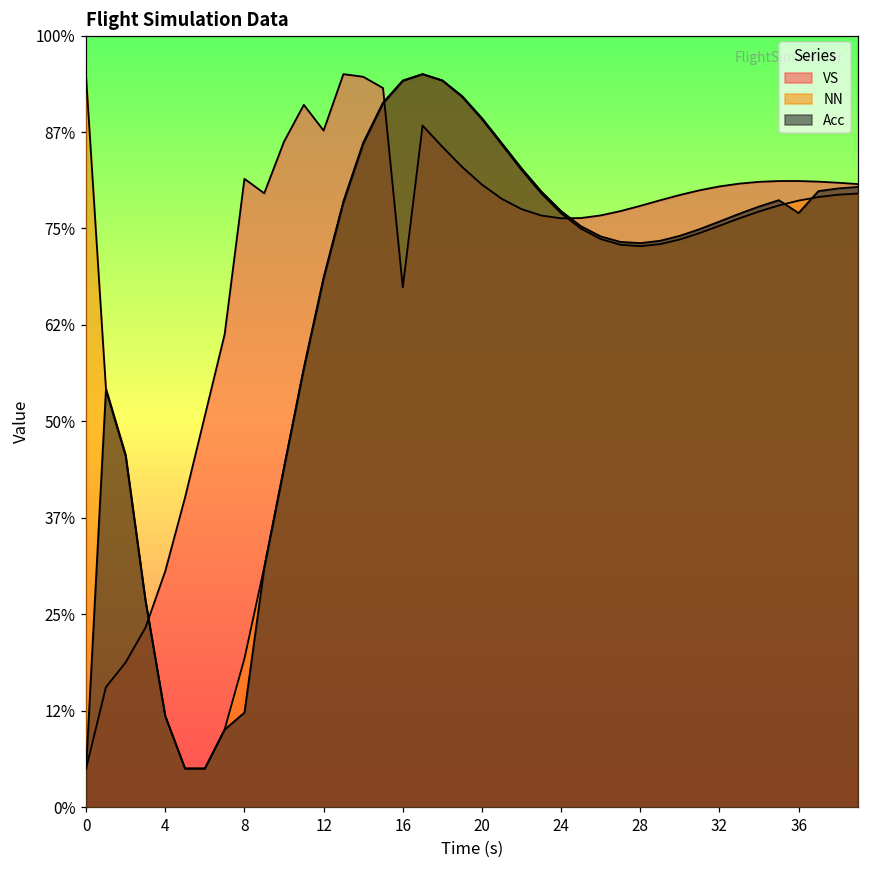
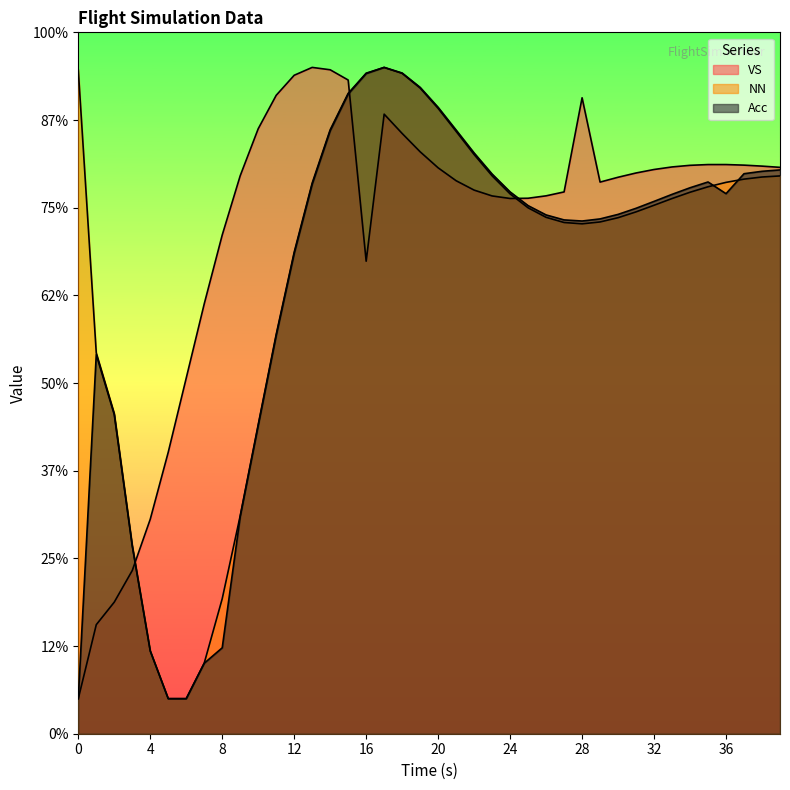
  {
    "VS": {
      "4": "31%",
-     "8": "81%",
-     "12": "88%",
+     "8": "71%",
+     "12": "94%",
      "16": "67%",
      "20": "81%",
      "24": "76%",
-     "28": "78%",
+     "28": "91%",
      "32": "80%",
      "36": "81%"
    },
    "NN": {
      "0": "95%",
      "8": "19%",
      "28": "73%",
      "32": "75%",
      "36": "79%"
    },
    "Acc": {
      "8": "12%",
      "28": "73%",
      "32": "76%",
      "36": "77%"
    }
  }
